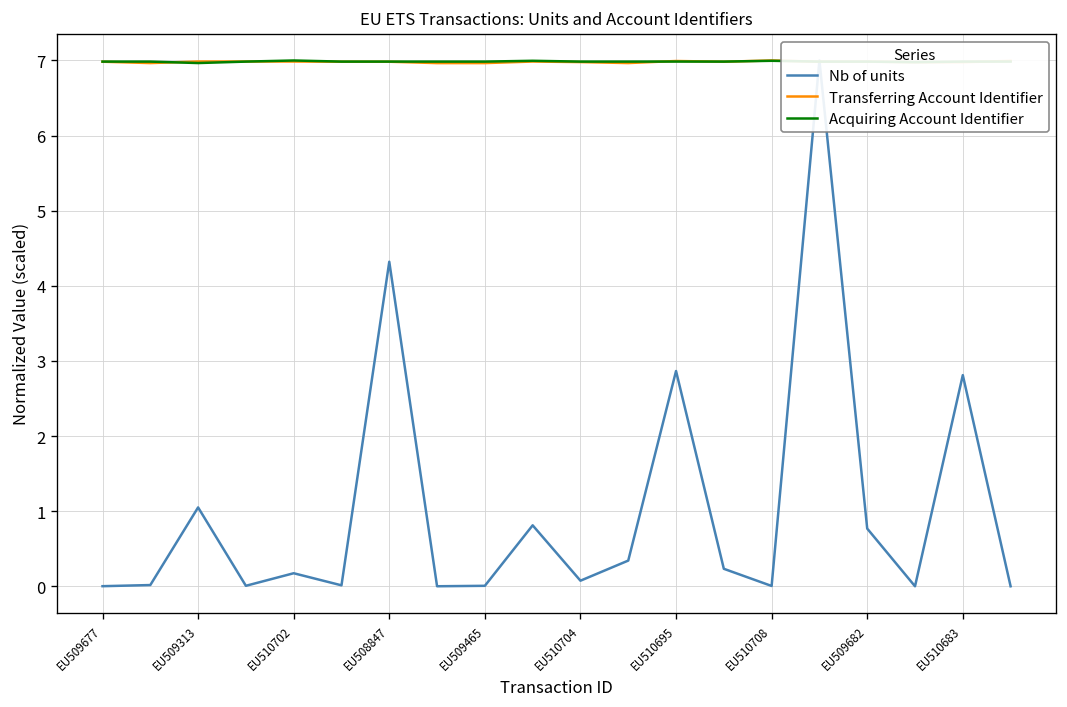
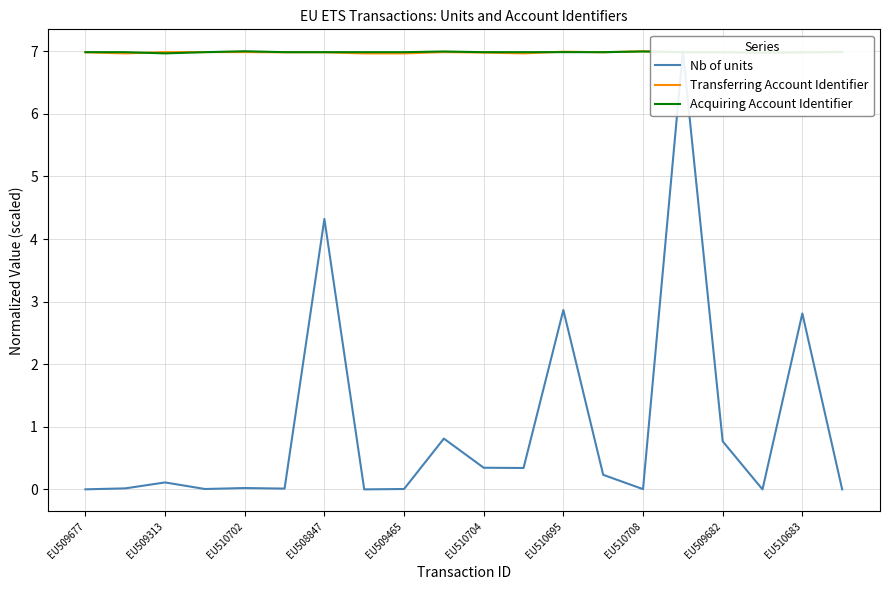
  {
    "Nb of units": {
      "EU509677": 0.0,
-     "EU509313": 1.1,
-     "EU510702": 0.2,
+     "EU509313": 0.1,
+     "EU510702": 0.0,
      "EU508847": 4.3,
      "EU509465": 0.0,
-     "EU510704": 0.1,
+     "EU510704": 0.3,
      "EU510695": 2.9,
      "EU510708": 0.0,
      "EU509682": 0.8,
      "EU510683": 2.8
    }
  }
